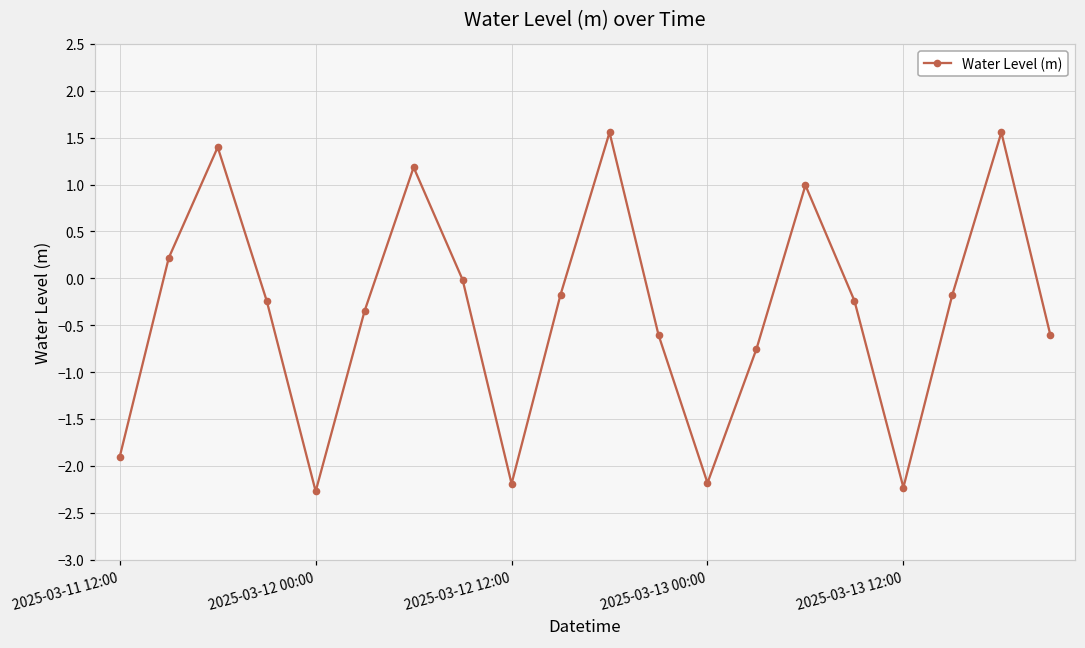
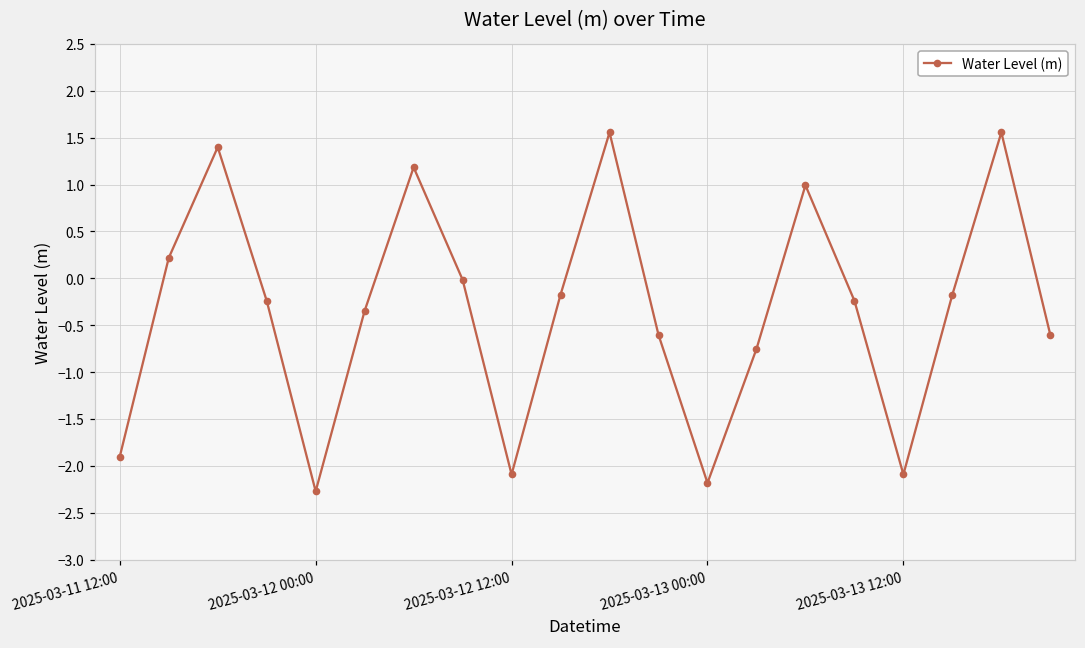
  {
    "2025-03-11 12:00": -1.9,
    "2025-03-12 00:00": -2.3,
-   "2025-03-12 12:00": -2.2,
+   "2025-03-12 12:00": -2.1,
    "2025-03-13 00:00": -2.2,
-   "2025-03-13 12:00": -2.2
+   "2025-03-13 12:00": -2.1
  }
